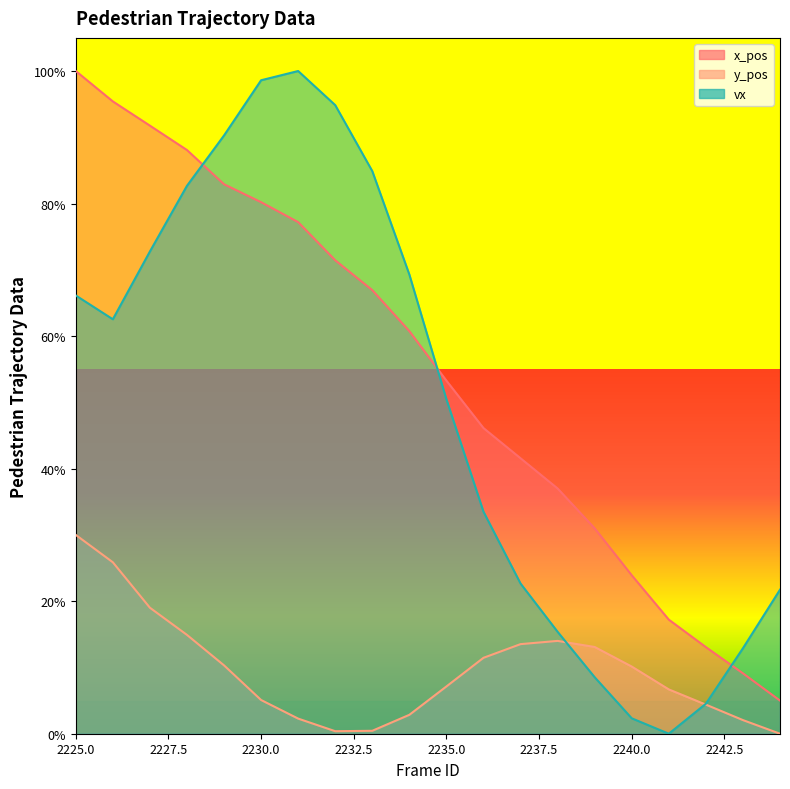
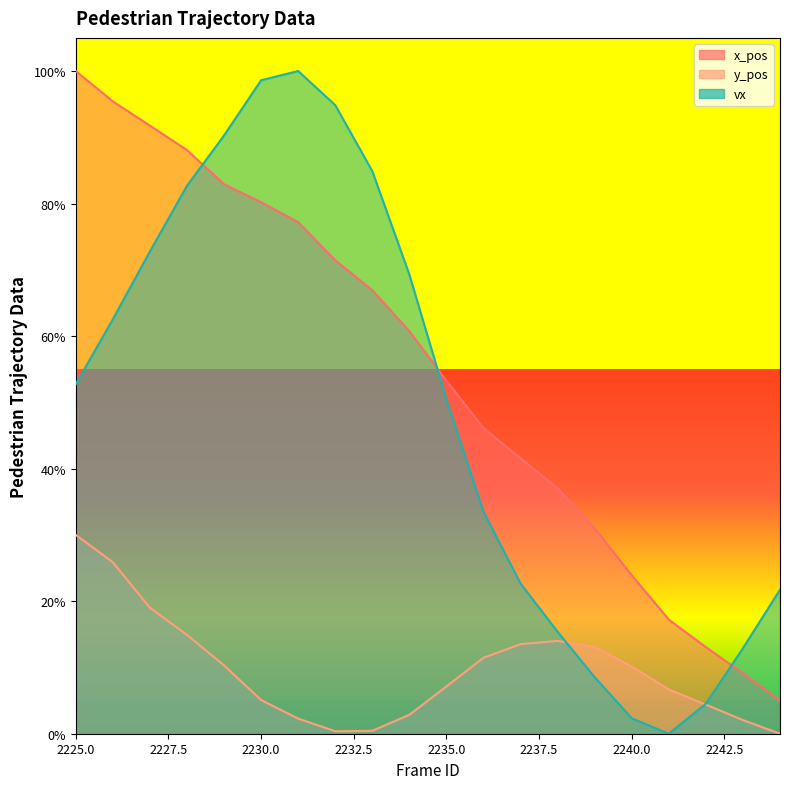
  {
    "vx": {
-     "2225.0": "66%",
+     "2225.0": "53%",
      "2230.0": "99%",
      "2235.0": "50%",
      "2240.0": "2%"
    }
  }
